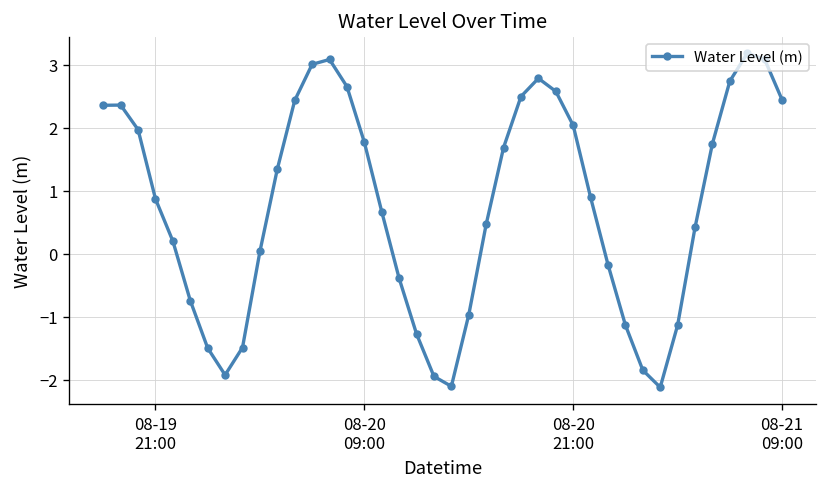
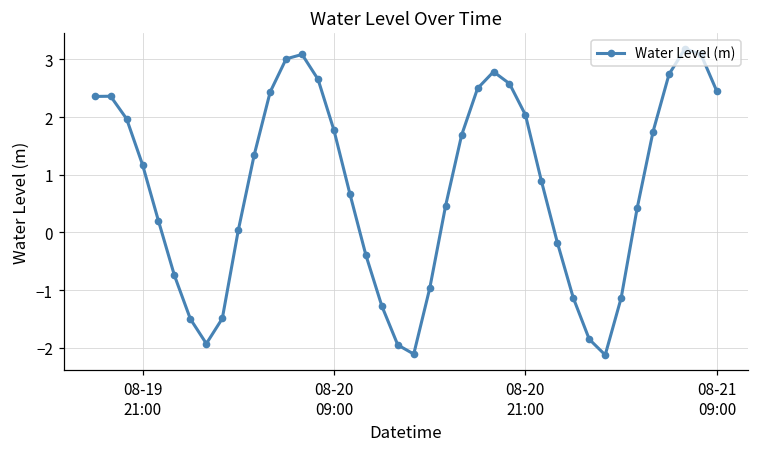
  {
-   "08-19 21:00": 0.9,
+   "08-19 21:00": 1.2,
    "08-20 09:00": 1.8,
    "08-20 21:00": 2.0,
    "08-21 09:00": 2.4
  }
